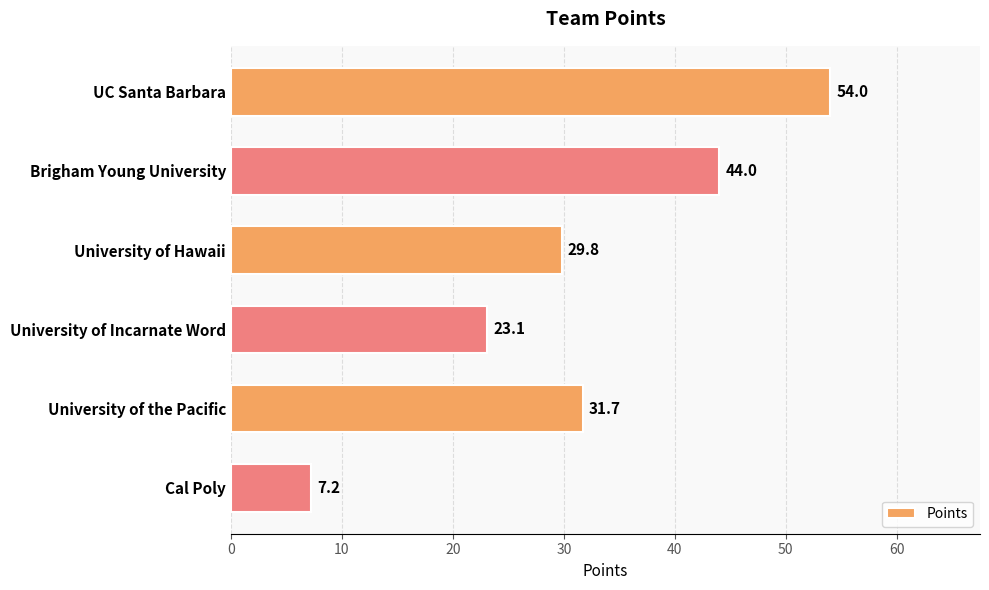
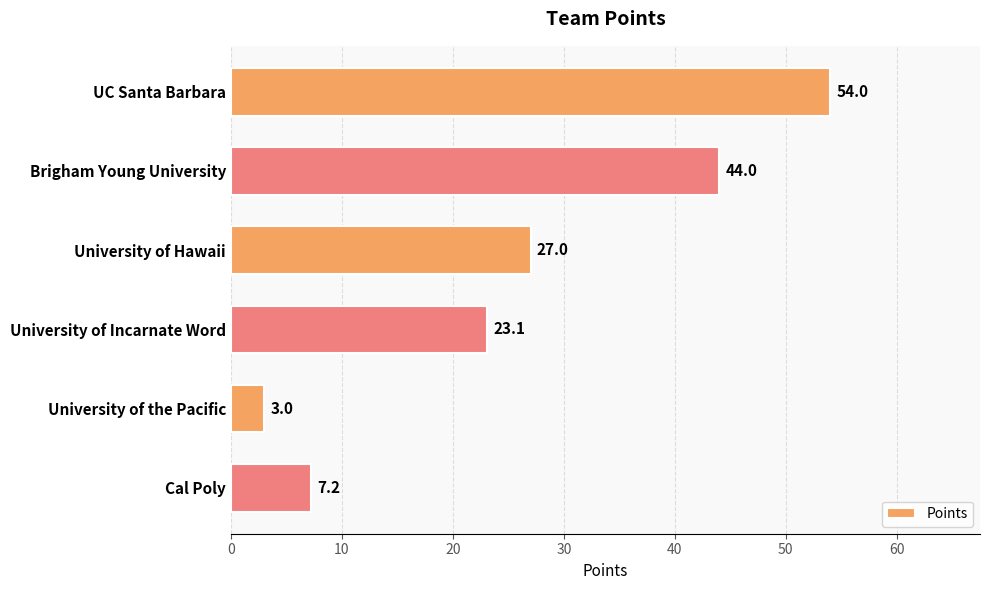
  {
    "UC Santa Barbara": 54.0,
    "Brigham Young University": 44.0,
-   "University of Hawaii": 29.8,
+   "University of Hawaii": 27.0,
    "University of Incarnate Word": 23.1,
-   "University of the Pacific": 31.7,
+   "University of the Pacific": 3.0,
    "Cal Poly": 7.2
  }
